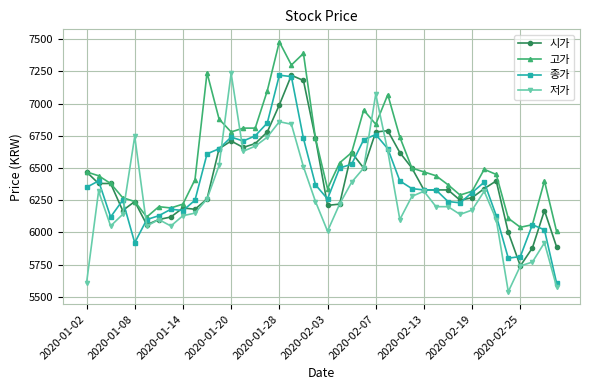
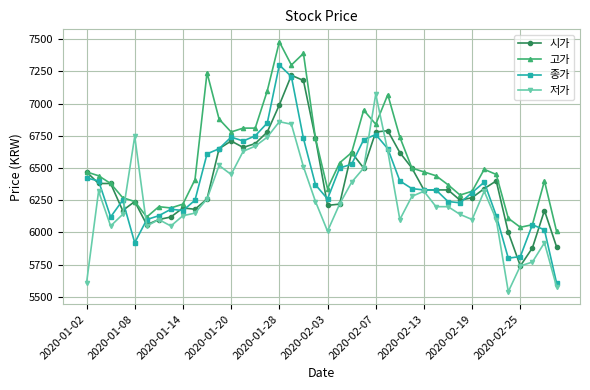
  {
    "종가": {
-     "2020-01-02": 6350,
+     "2020-01-02": 6420,
      "2020-01-08": 5920,
      "2020-01-20": 6740,
-     "2020-01-28": 7220,
+     "2020-01-28": 7300,
      "2020-02-03": 6260,
      "2020-02-07": 6760,
      "2020-02-25": 5810
    },
    "저가": {
      "2020-01-02": 5610,
      "2020-01-08": 6750,
      "2020-01-14": 6130,
-     "2020-01-20": 7240,
+     "2020-01-20": 6450,
      "2020-01-28": 6860,
      "2020-02-03": 6010,
      "2020-02-07": 7070,
-     "2020-02-19": 6170
+     "2020-02-19": 6100
    }
  }
